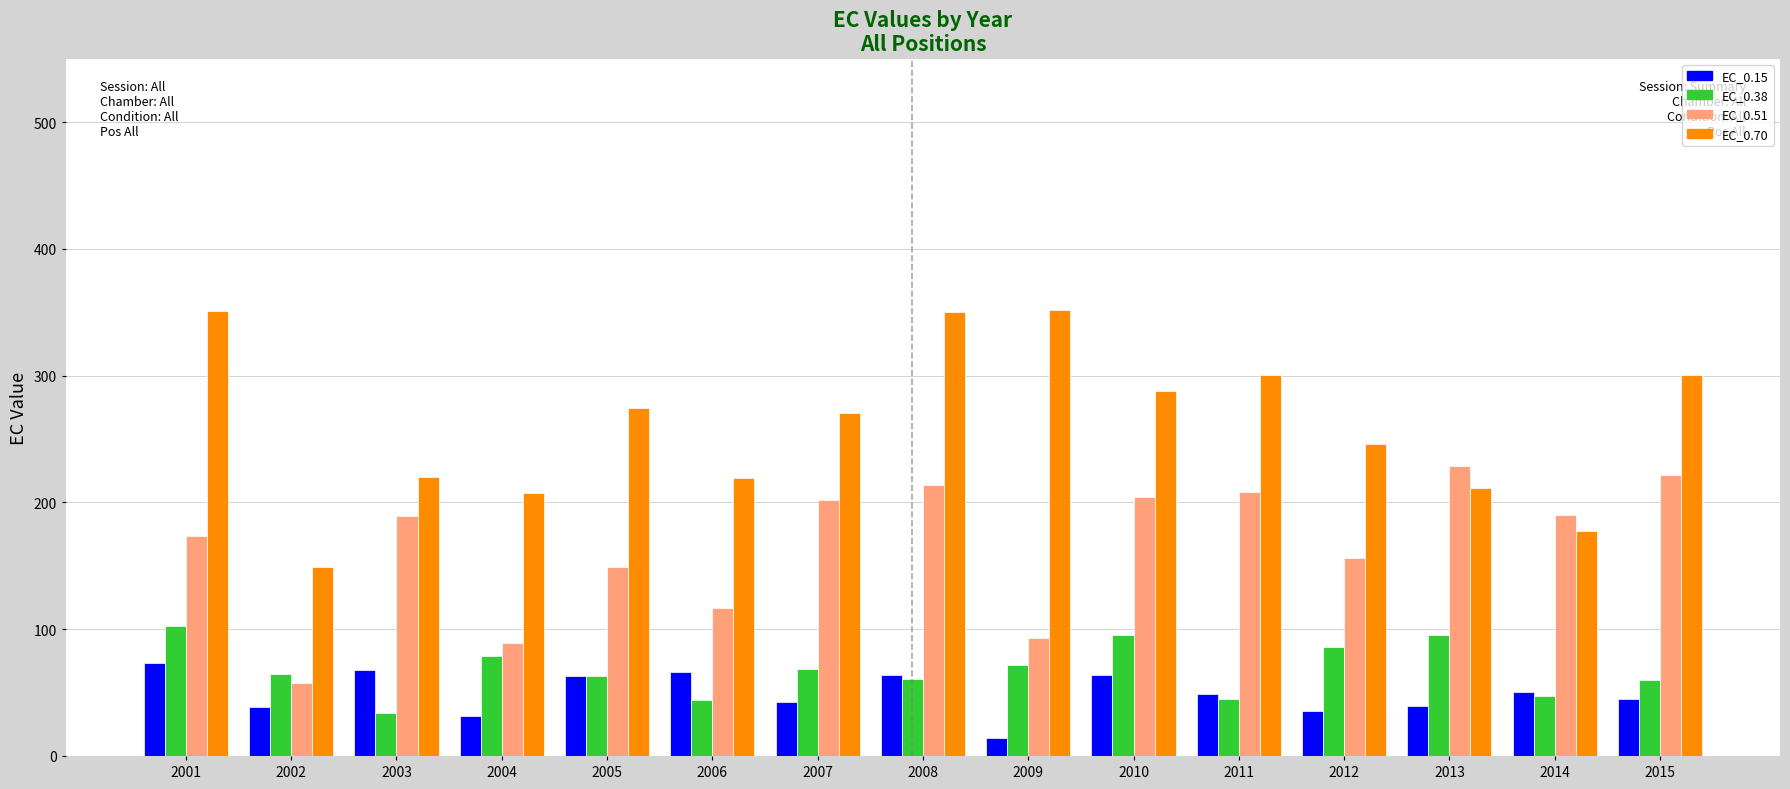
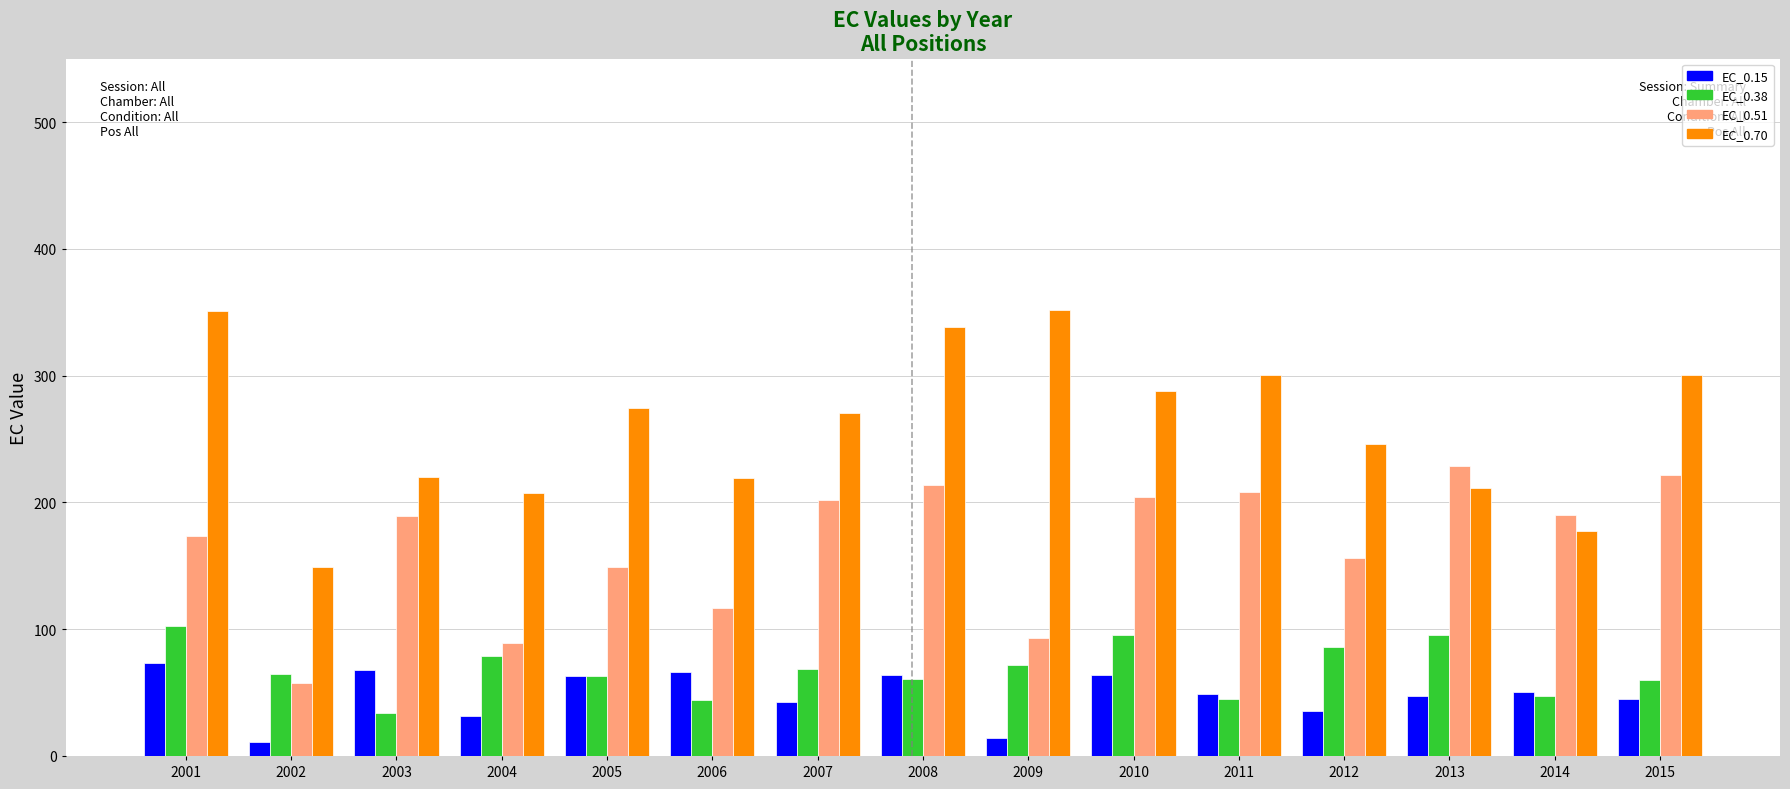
  {
    "EC_0.15": {
      "2001": 73,
-     "2002": 38,
+     "2002": 11,
      "2003": 68,
      "2004": 32,
      "2005": 63,
      "2006": 66,
      "2007": 43,
      "2008": 64,
      "2009": 14,
      "2010": 64,
      "2011": 49,
      "2012": 36,
-     "2013": 39,
+     "2013": 47,
      "2014": 51,
      "2015": 45
    },
    "EC_0.38": {
      "2001": 102,
      "2002": 65,
      "2003": 34,
      "2004": 79,
      "2005": 63,
      "2006": 44,
      "2007": 68,
      "2008": 61,
      "2009": 72,
      "2010": 95,
      "2011": 45,
      "2012": 86,
      "2013": 96,
      "2014": 47,
      "2015": 60
    },
    "EC_0.51": {
      "2001": 173,
      "2002": 57,
      "2003": 190,
      "2004": 89,
      "2005": 149,
      "2006": 117,
      "2007": 202,
      "2008": 214,
      "2009": 93,
      "2010": 204,
      "2011": 208,
      "2012": 156,
      "2013": 229,
      "2014": 190,
      "2015": 222
    },
    "EC_0.70": {
      "2001": 351,
      "2002": 149,
      "2003": 220,
      "2004": 207,
      "2005": 274,
      "2006": 220,
      "2007": 271,
-     "2008": 350,
+     "2008": 338,
      "2009": 352,
      "2010": 288,
      "2011": 301,
      "2012": 246,
      "2013": 211,
      "2014": 178,
      "2015": 300
    }
  }
